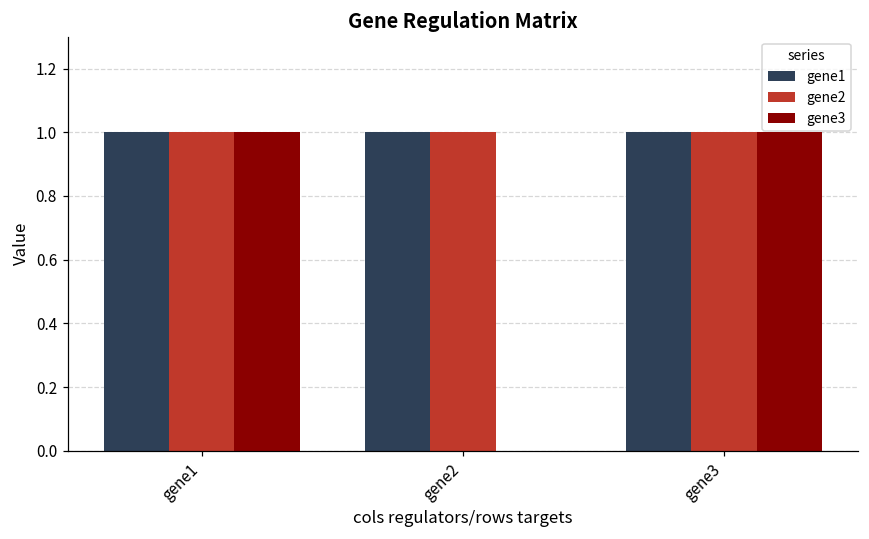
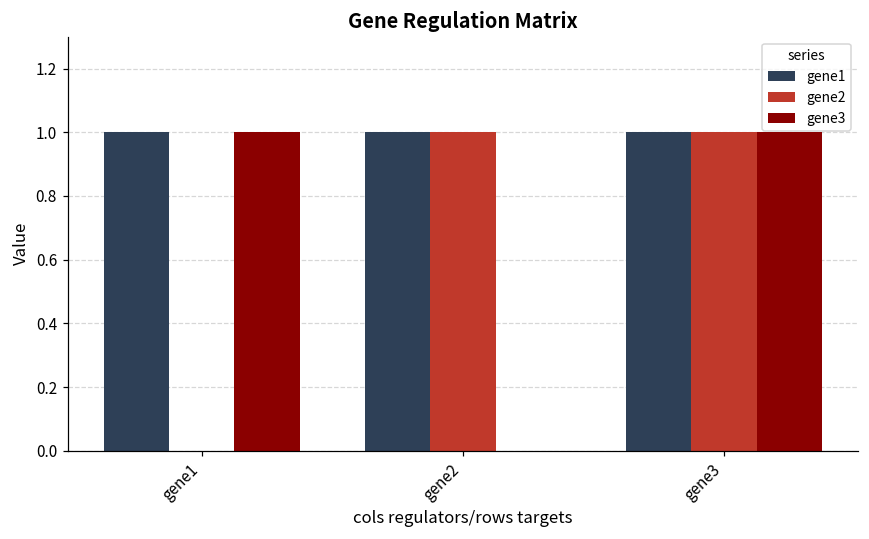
  {
    "gene1": {
      "gene1": 1,
      "gene2": 1,
      "gene3": 1
    },
    "gene2": {
-     "gene1": 1,
+     "gene1": 0,
      "gene2": 1,
      "gene3": 1
    },
    "gene3": {
      "gene1": 1,
      "gene2": 0
    }
  }
